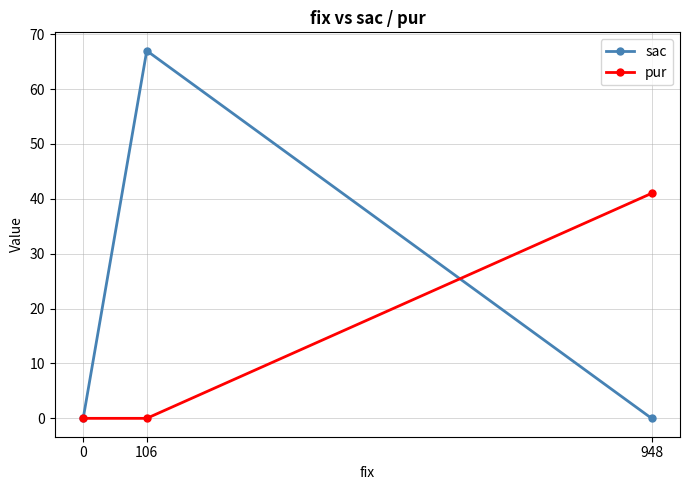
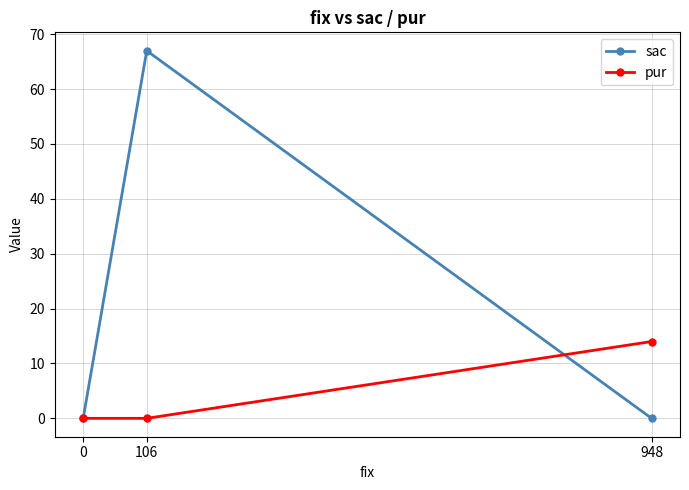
  {
    "sac": {
      "106": 67,
      "948": 0
    },
    "pur": {
      "106": 0,
-     "948": 41
+     "948": 14
    }
  }
